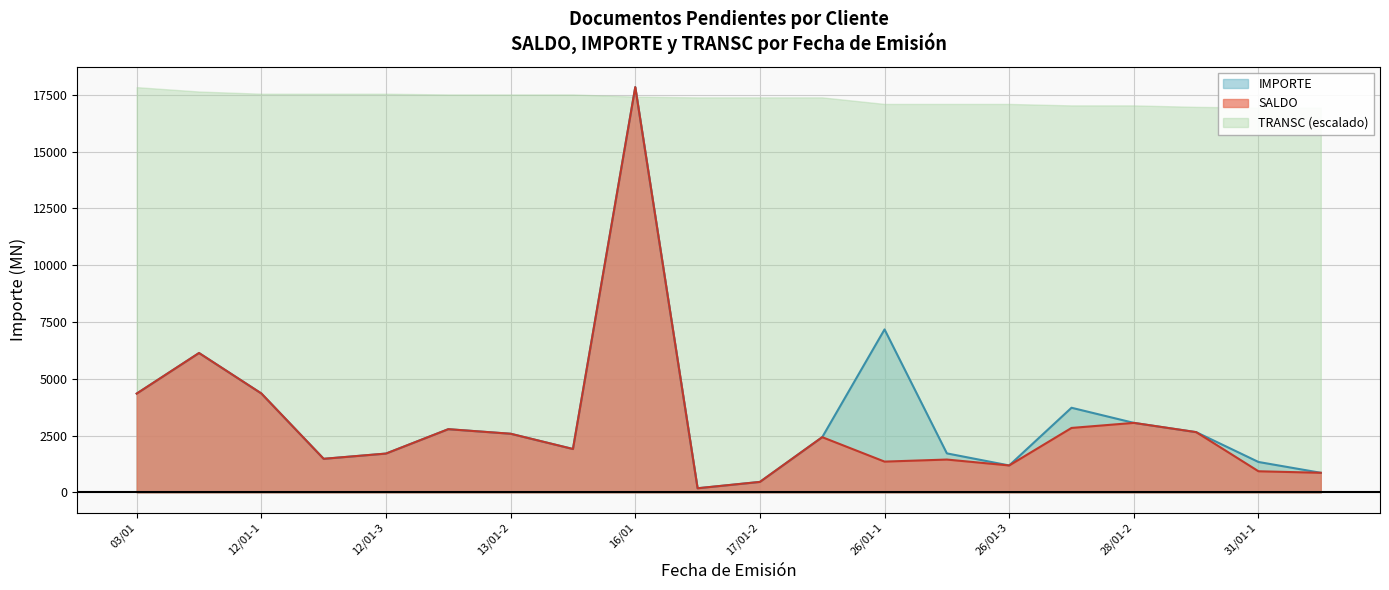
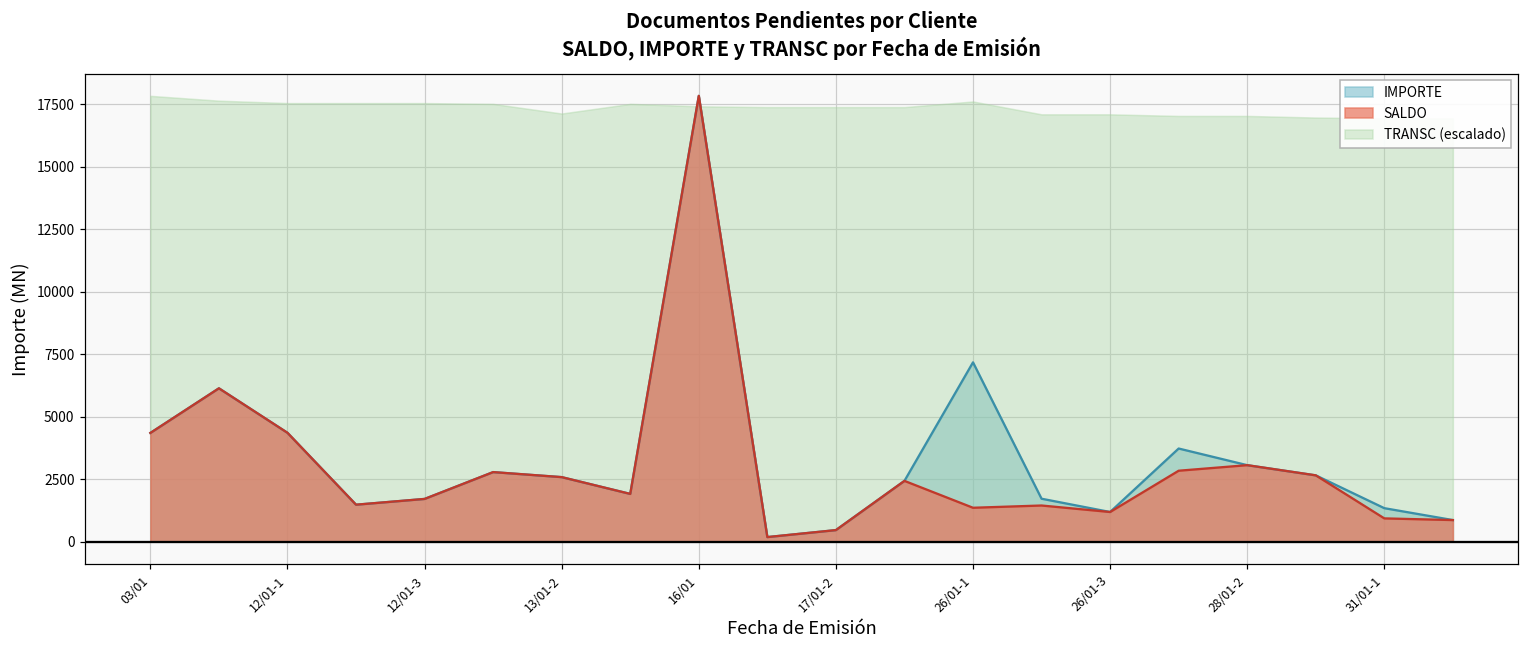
  {
    "IMPORTE": {
      "26/01-1": 7200,
      "31/01-1": 1300
    },
    "SALDO": {
      "26/01-1": 1400,
      "31/01-1": 900
    },
    "TRANSC (escalado)": {
      "03/01": 17800,
      "12/01-1": 17600,
      "12/01-3": 17600,
-     "13/01-2": 17500,
+     "13/01-2": 17100,
      "16/01": 17400,
      "17/01-2": 17400,
-     "26/01-1": 17100,
+     "26/01-1": 17600,
      "26/01-3": 17100,
      "28/01-2": 17000
    }
  }
